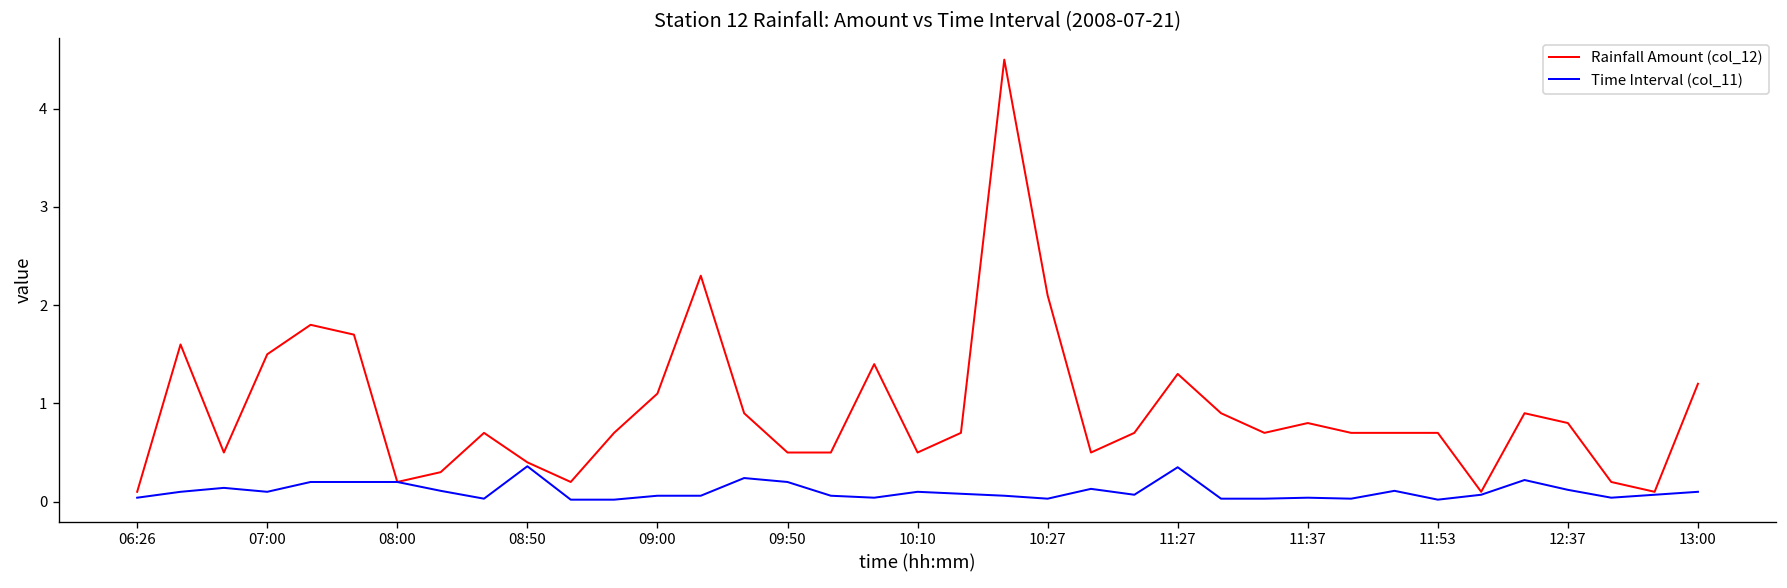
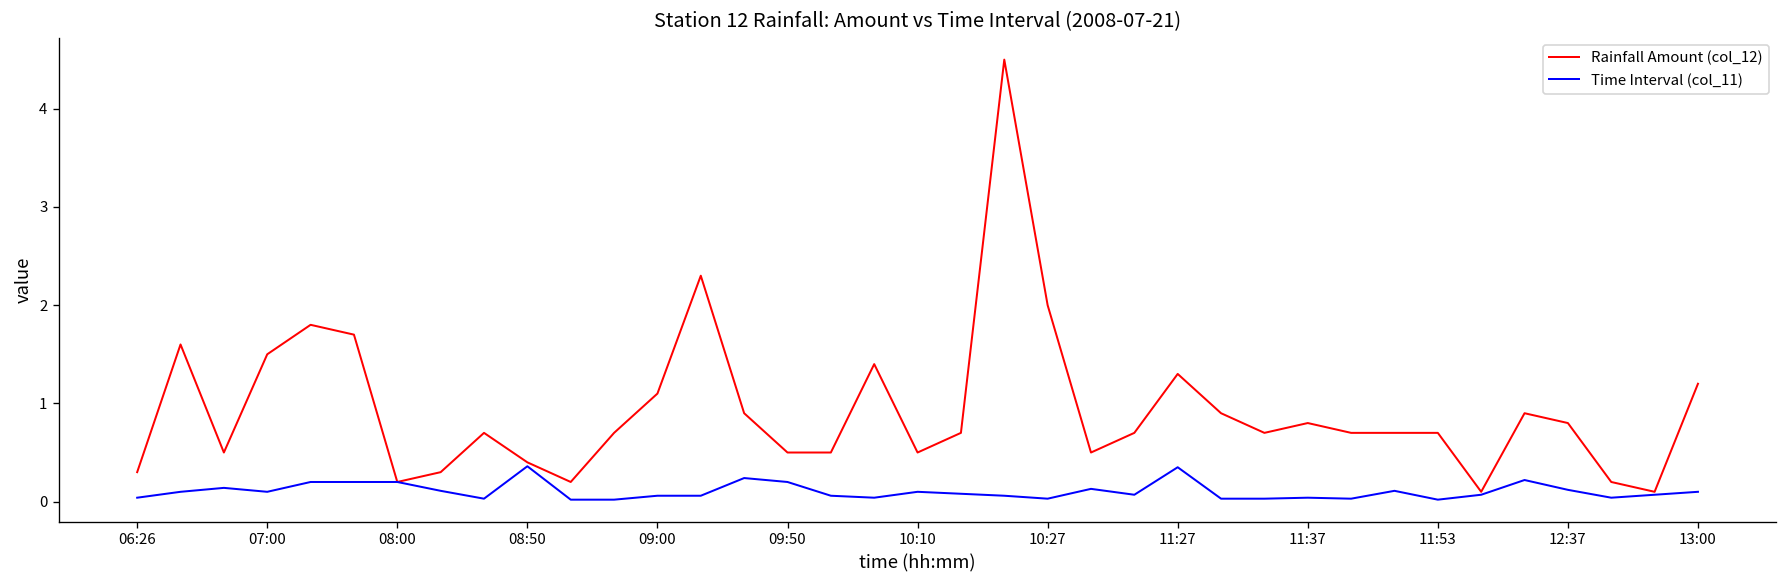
  {
    "Rainfall Amount (col_12)": {
-     "06:26": 0.1,
+     "06:26": 0.3,
      "07:00": 1.5,
      "08:50": 0.4,
      "09:00": 1.1,
      "09:50": 0.5,
      "10:10": 0.5,
-     "10:27": 2.1,
+     "10:27": 2.0,
      "11:27": 1.3,
      "11:37": 0.8,
      "11:53": 0.7,
      "12:37": 0.8,
      "13:00": 1.2
    },
    "Time Interval (col_11)": {
      "06:26": 0.0,
      "07:00": 0.1,
      "08:50": 0.4,
      "09:00": 0.1,
      "09:50": 0.2,
      "10:10": 0.1,
      "10:27": 0.0,
      "11:27": 0.4,
      "11:37": 0.0,
      "11:53": 0.0,
      "12:37": 0.1,
      "13:00": 0.1
    }
  }
